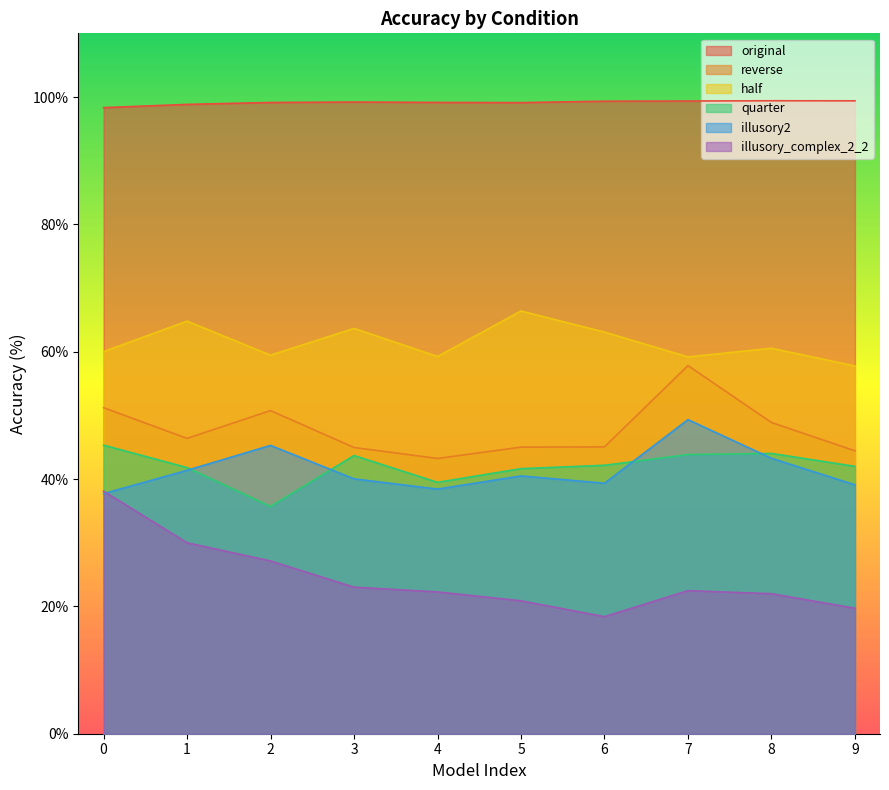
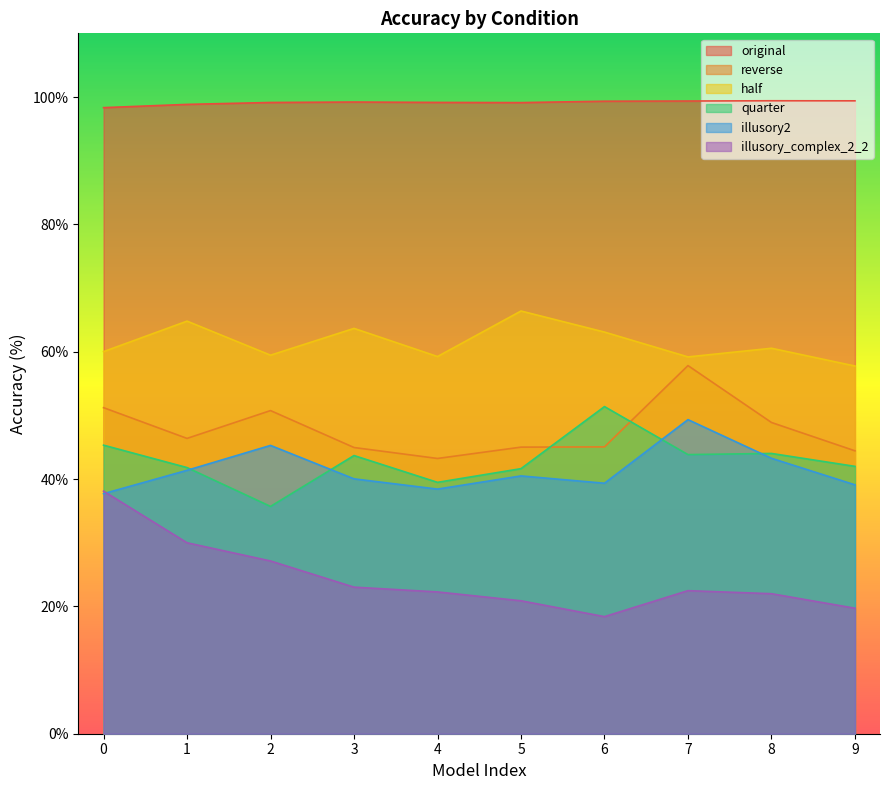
  {
    "half": {
      "0": "60%",
      "1": "65%",
      "2": "59%",
      "3": "64%",
      "4": "59%",
      "5": "66%",
      "6": "63%",
      "7": "59%",
      "8": "61%",
      "9": "58%"
    },
    "quarter": {
      "0": "45%",
      "1": "42%",
      "2": "36%",
      "3": "44%",
      "4": "39%",
      "5": "42%",
-     "6": "42%",
+     "6": "51%",
      "7": "44%",
      "8": "44%",
      "9": "42%"
    },
    "illusory2": {
      "0": "38%",
      "1": "41%",
      "2": "45%",
      "3": "40%",
      "4": "38%",
      "5": "40%",
      "6": "39%",
      "7": "49%",
      "8": "43%",
      "9": "39%"
    },
    "illusory_complex_2_2": {
      "0": "38%",
      "1": "30%",
      "2": "27%",
      "3": "23%",
      "4": "22%",
      "5": "21%",
      "6": "18%",
      "7": "22%",
      "8": "22%",
      "9": "20%"
    }
  }
